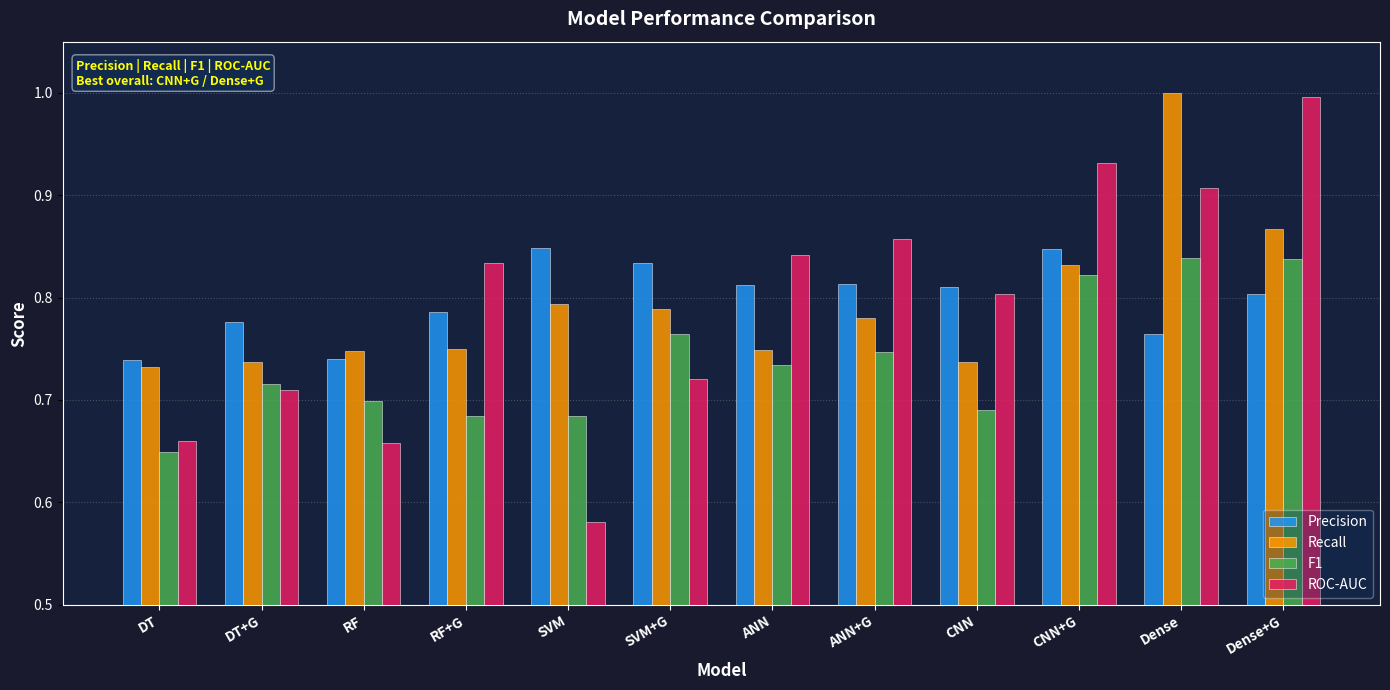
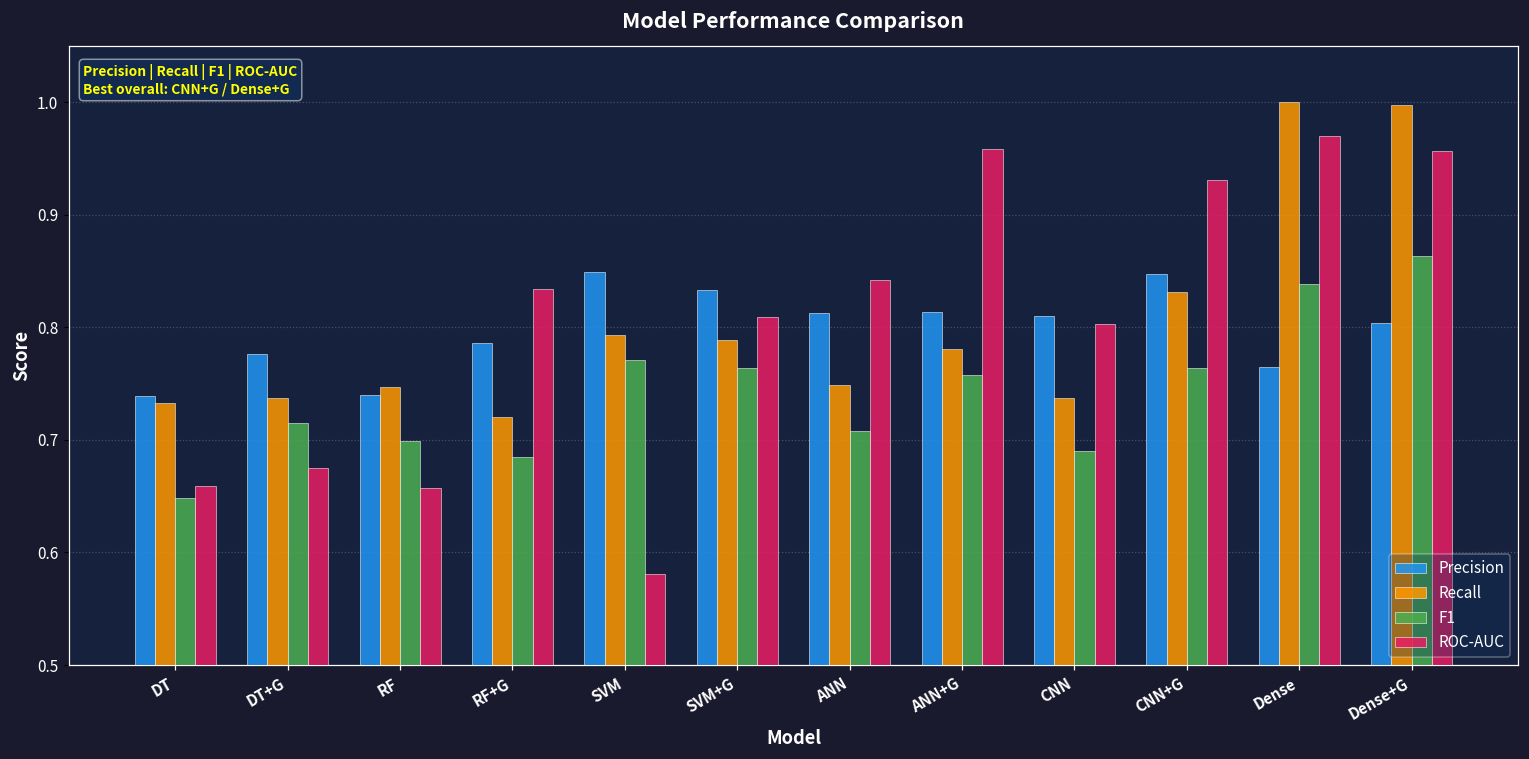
  {
    "Precision": {
      "DT": 0.739,
      "DT+G": 0.776,
      "RF": 0.740,
      "RF+G": 0.786,
      "SVM": 0.849,
      "SVM+G": 0.833,
      "ANN": 0.812,
      "ANN+G": 0.814,
      "CNN": 0.810,
      "CNN+G": 0.847,
      "Dense": 0.765,
      "Dense+G": 0.804
    },
    "Recall": {
      "DT": 0.732,
      "DT+G": 0.737,
      "RF": 0.747,
-     "RF+G": 0.75,
+     "RF+G": 0.72,
      "SVM": 0.793,
      "SVM+G": 0.789,
      "ANN": 0.748,
      "ANN+G": 0.780,
      "CNN": 0.737,
      "CNN+G": 0.832,
      "Dense": 1.000,
-     "Dense+G": 0.867
+     "Dense+G": 0.997
    },
    "F1": {
      "DT": 0.649,
      "DT+G": 0.715,
      "RF": 0.699,
      "RF+G": 0.685,
-     "SVM": 0.684,
+     "SVM": 0.771,
      "SVM+G": 0.764,
-     "ANN": 0.734,
-     "ANN+G": 0.747,
+     "ANN": 0.708,
+     "ANN+G": 0.758,
      "CNN": 0.690,
-     "CNN+G": 0.822,
+     "CNN+G": 0.764,
      "Dense": 0.839,
-     "Dense+G": 0.837
+     "Dense+G": 0.864
    },
    "ROC-AUC": {
      "DT": 0.659,
-     "DT+G": 0.710,
+     "DT+G": 0.675,
      "RF": 0.658,
      "RF+G": 0.834,
      "SVM": 0.581,
-     "SVM+G": 0.721,
+     "SVM+G": 0.809,
      "ANN": 0.842,
-     "ANN+G": 0.857,
+     "ANN+G": 0.959,
      "CNN": 0.803,
      "CNN+G": 0.931,
-     "Dense": 0.907,
-     "Dense+G": 0.996
+     "Dense": 0.970,
+     "Dense+G": 0.957
    }
  }
